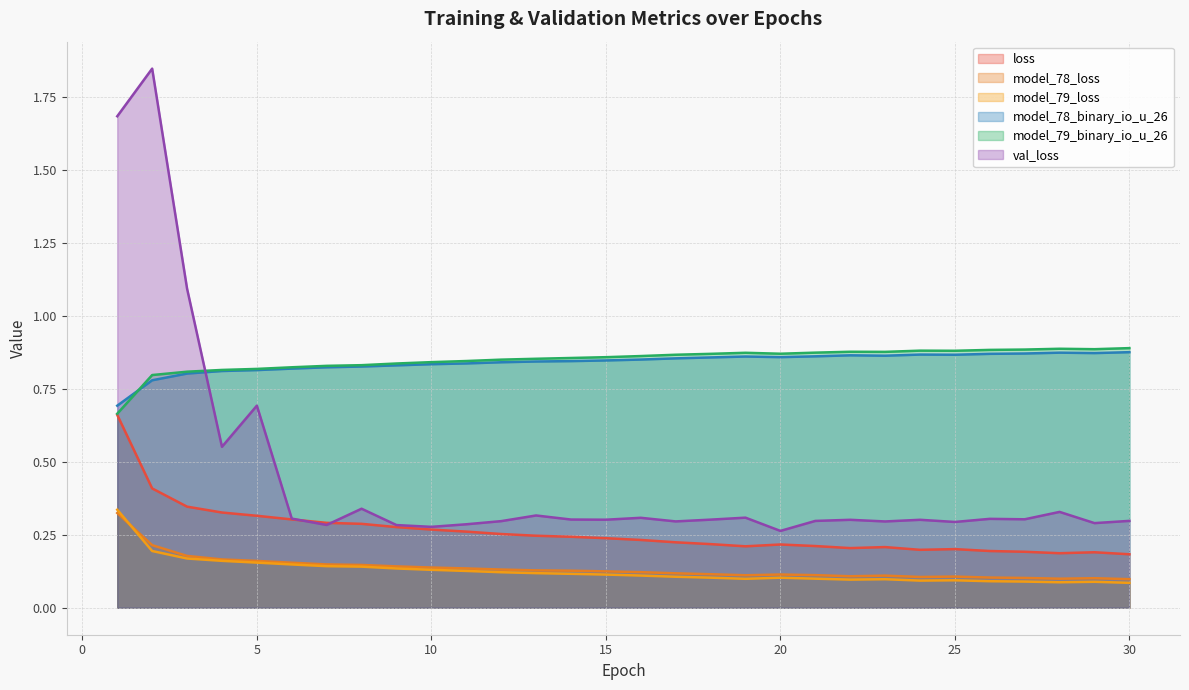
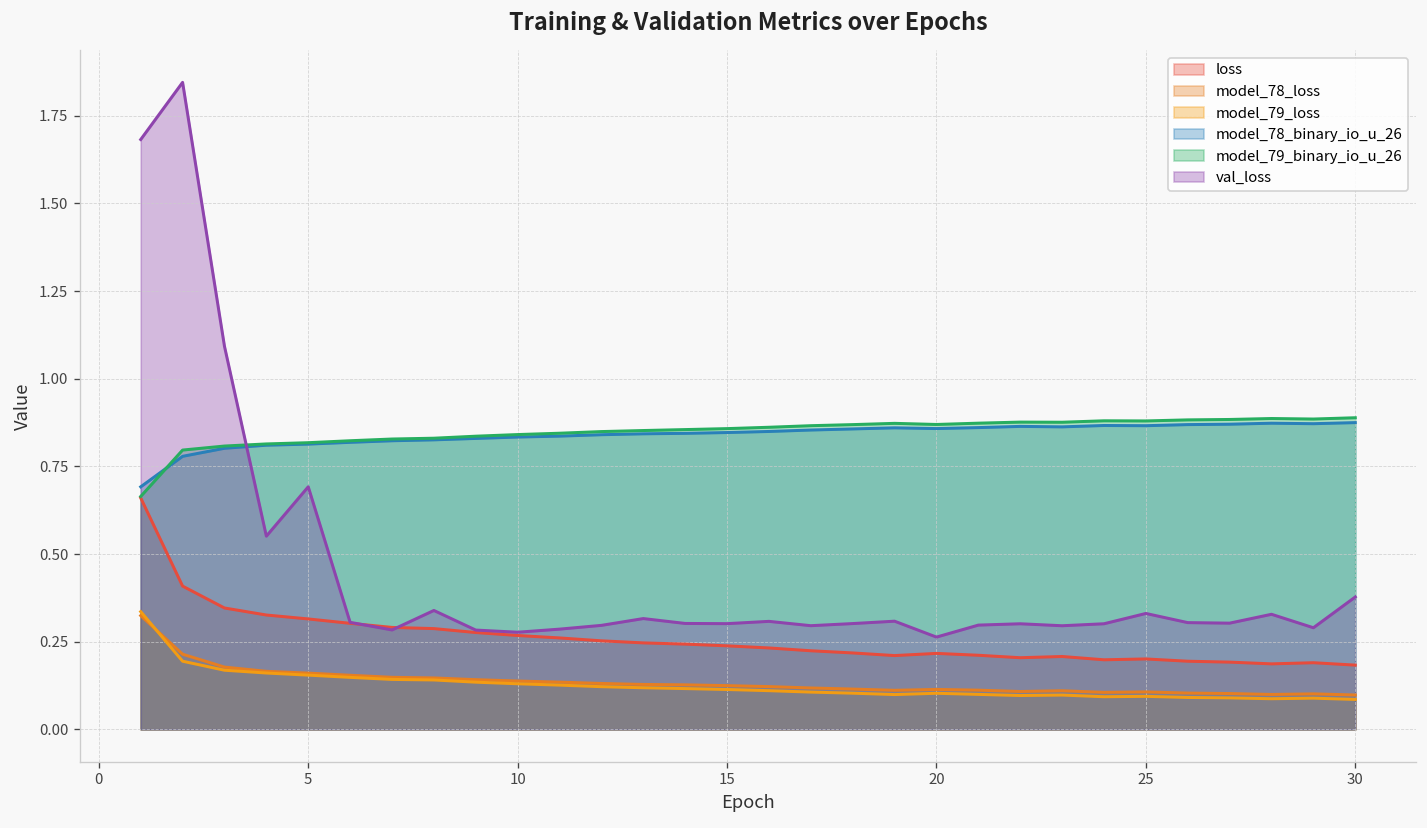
  {
    "val_loss": {
      "5": 0.69,
      "10": 0.28,
      "15": 0.30,
      "20": 0.26,
-     "25": 0.29,
-     "30": 0.30
+     "25": 0.33,
+     "30": 0.38
    }
  }
